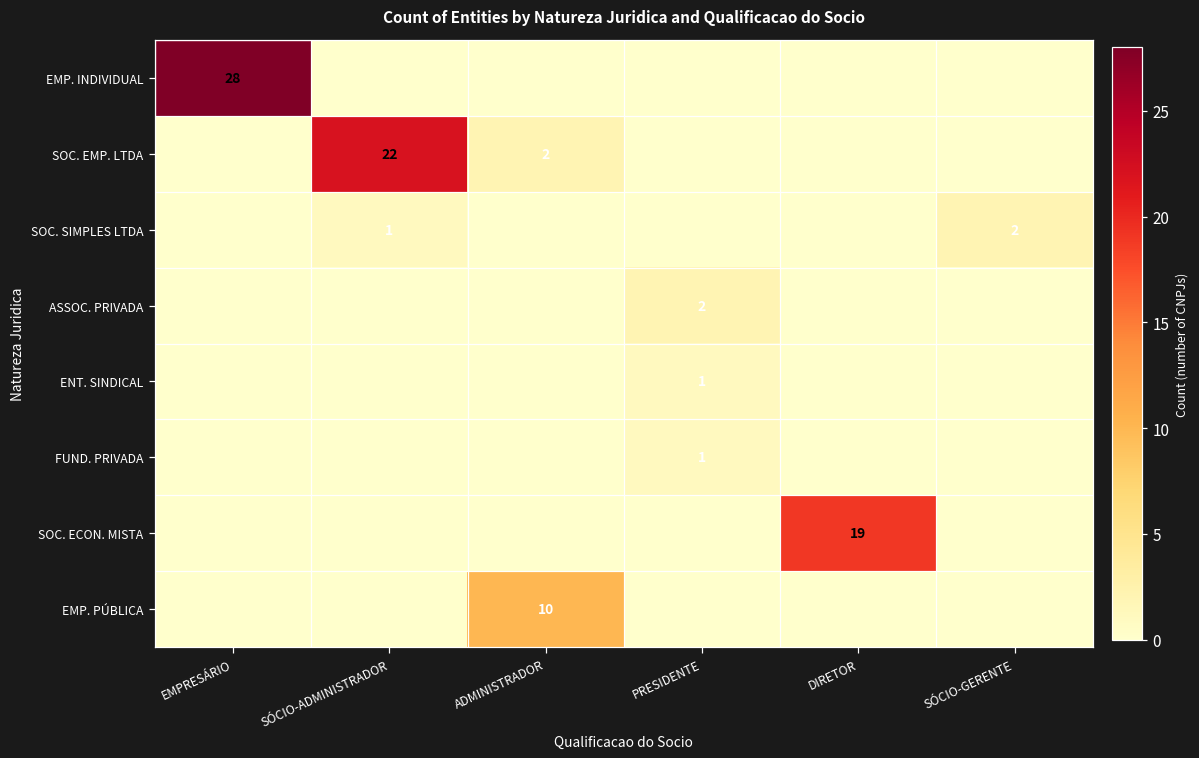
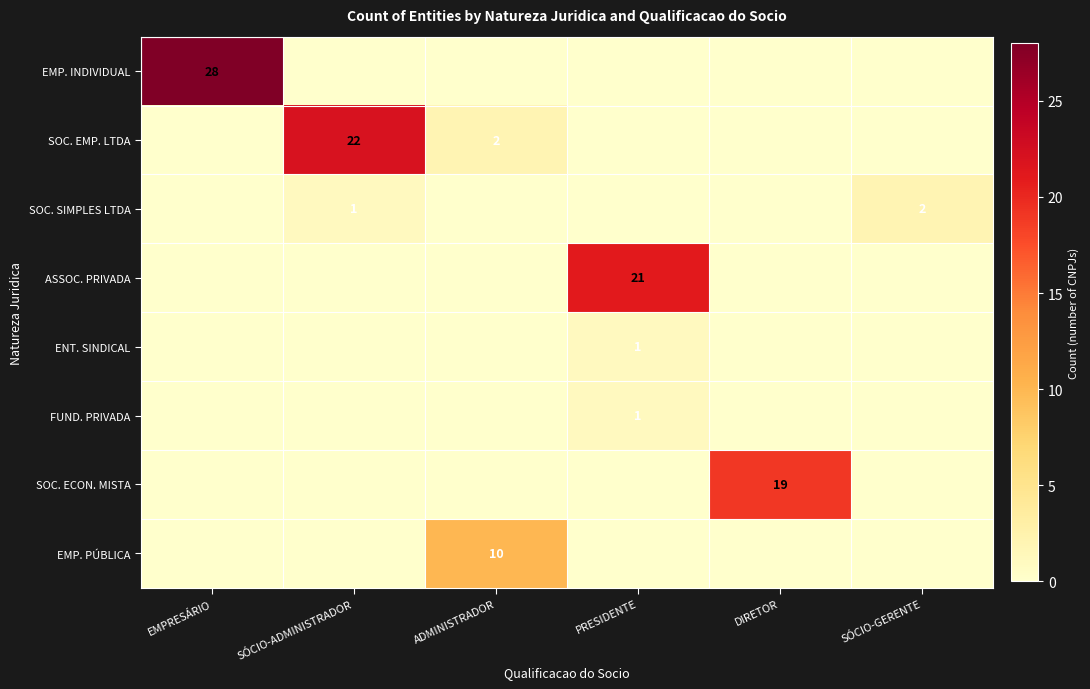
  {
    "EMP. INDIVIDUAL": {
      "EMPRESÁRIO": 28
    },
    "SOC. EMP. LTDA": {
      "SÓCIO-ADMINISTRADOR": 22,
      "ADMINISTRADOR": 2
    },
    "SOC. SIMPLES LTDA": {
      "SÓCIO-ADMINISTRADOR": 1,
      "SÓCIO-GERENTE": 2
    },
    "ASSOC. PRIVADA": {
-     "PRESIDENTE": 2
+     "PRESIDENTE": 21
    },
    "ENT. SINDICAL": {
      "PRESIDENTE": 1
    },
    "FUND. PRIVADA": {
      "PRESIDENTE": 1
    },
    "SOC. ECON. MISTA": {
      "DIRETOR": 19
    },
    "EMP. PÚBLICA": {
      "ADMINISTRADOR": 10
    }
  }
